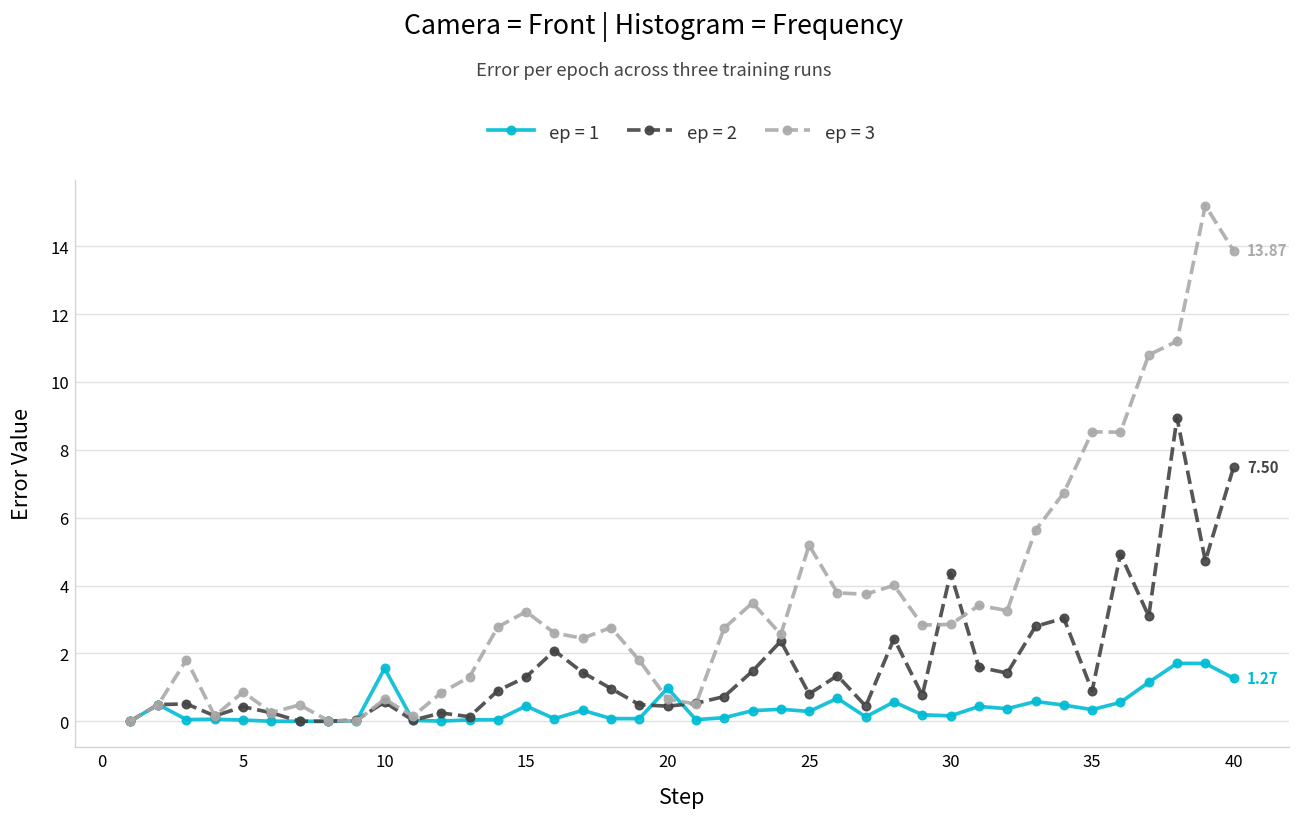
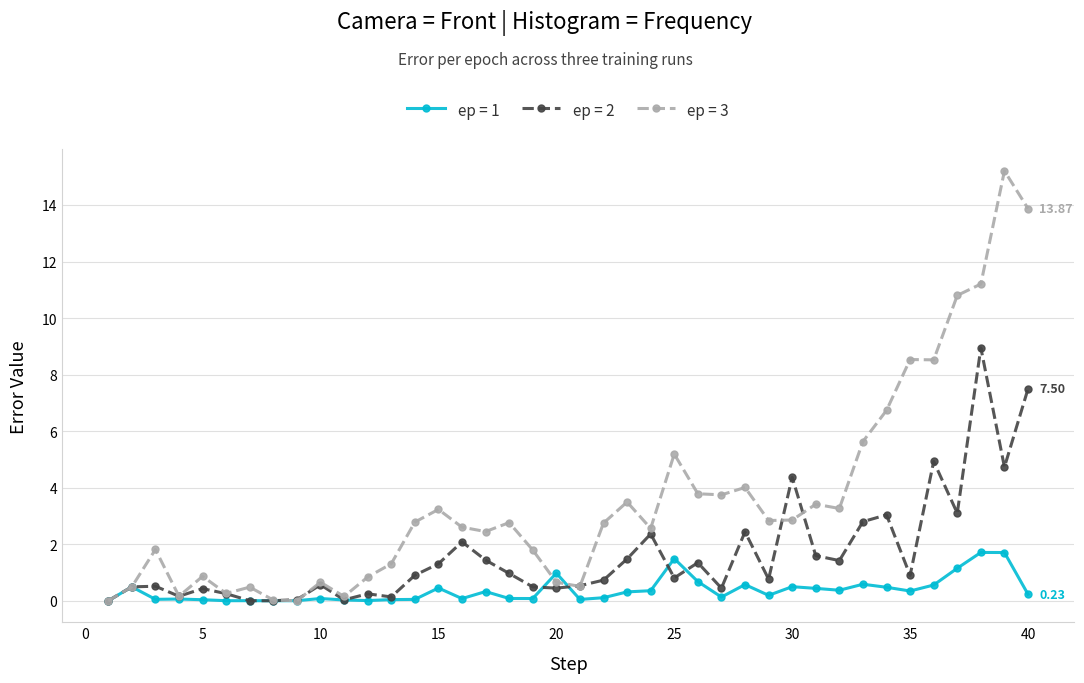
  {
    "ep = 1": {
-     "10": 1.6,
-     "25": 0.3,
-     "30": 0.2,
-     "40": 1.27
+     "10": 0.1,
+     "25": 1.5,
+     "30": 0.5,
+     "40": 0.23
    },
    "ep = 2": {
      "40": 7.50
    },
    "ep = 3": {
      "40": 13.87
    }
  }
